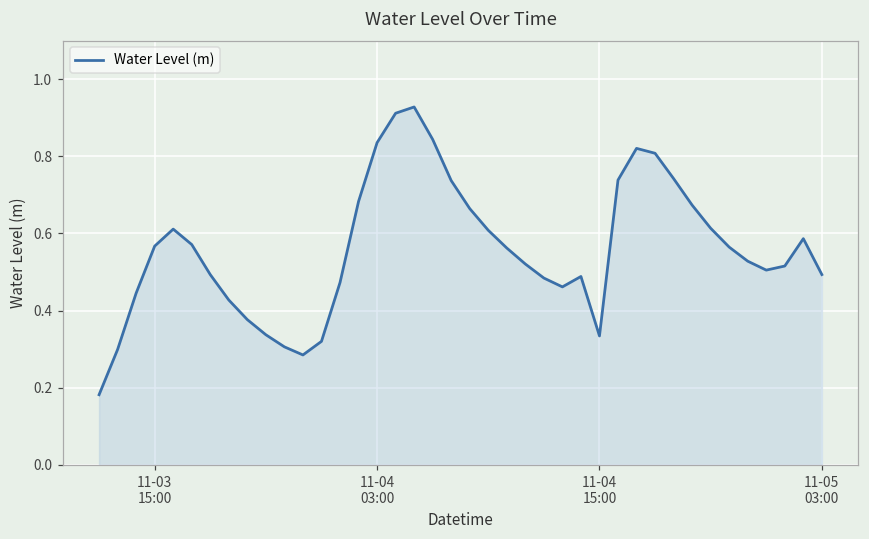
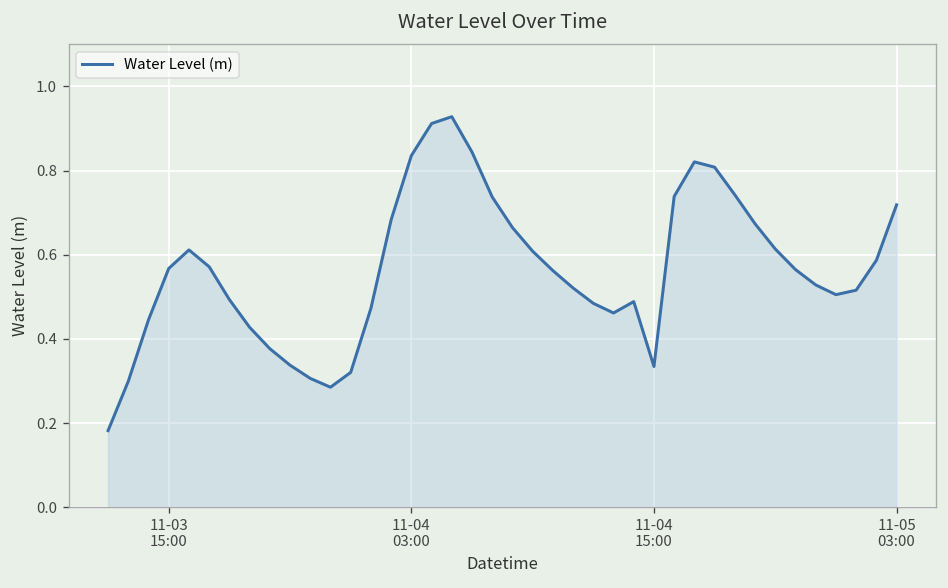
  {
    "11-03 15:00": 0.57,
    "11-04 03:00": 0.84,
    "11-04 15:00": 0.33,
-   "11-05 03:00": 0.49
+   "11-05 03:00": 0.72
  }
